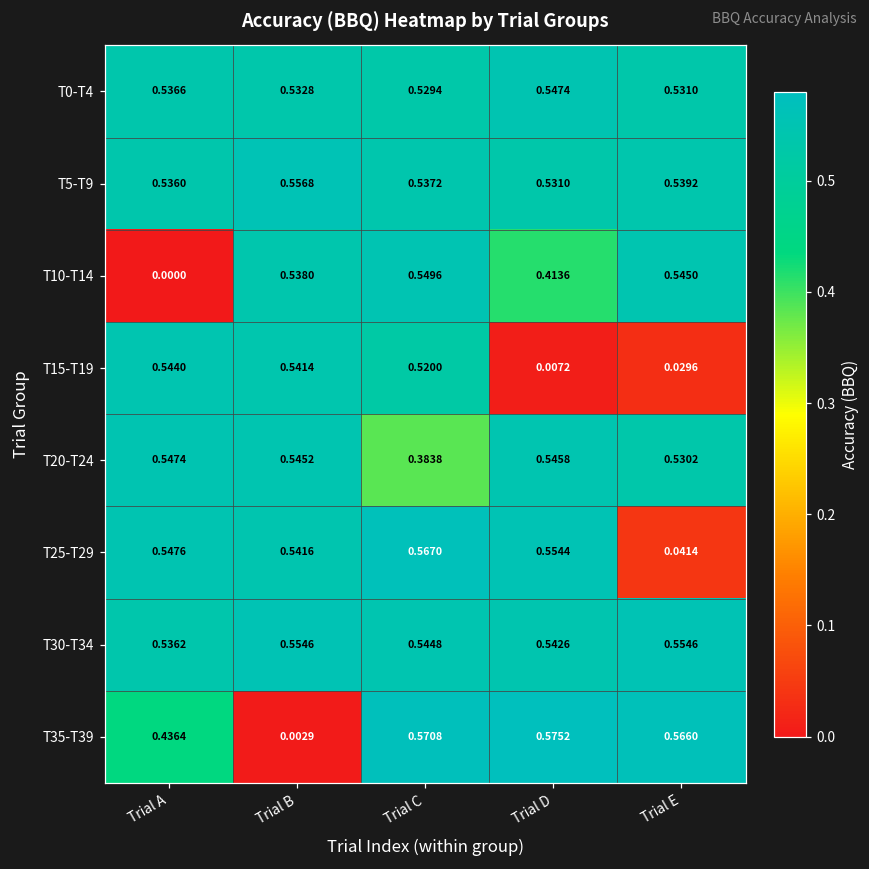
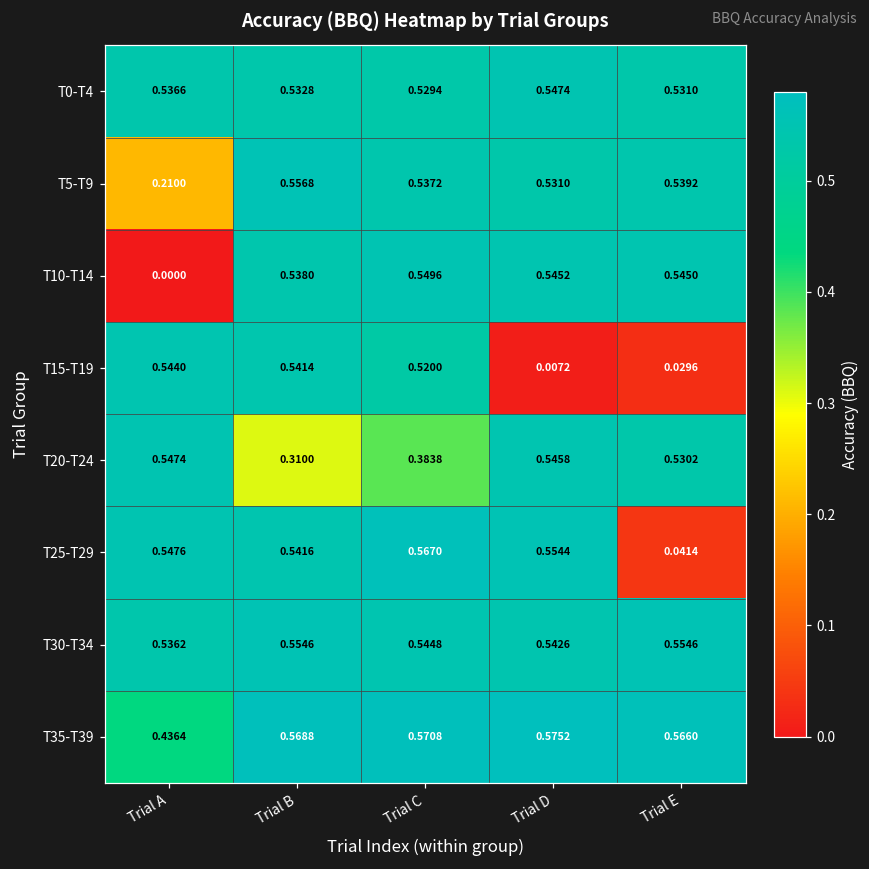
  {
    "T0-T4": {
      "Trial A": 0.5366,
      "Trial B": 0.5328,
      "Trial C": 0.5294,
      "Trial D": 0.5474,
      "Trial E": 0.5310
    },
    "T5-T9": {
-     "Trial A": 0.5360,
+     "Trial A": 0.2100,
      "Trial B": 0.5568,
      "Trial C": 0.5372,
      "Trial D": 0.5310,
      "Trial E": 0.5392
    },
    "T10-T14": {
      "Trial A": 0.0000,
      "Trial B": 0.5380,
      "Trial C": 0.5496,
-     "Trial D": 0.4136,
+     "Trial D": 0.5452,
      "Trial E": 0.5450
    },
    "T15-T19": {
      "Trial A": 0.5440,
      "Trial B": 0.5414,
      "Trial C": 0.5200,
      "Trial D": 0.0072,
      "Trial E": 0.0296
    },
    "T20-T24": {
      "Trial A": 0.5474,
-     "Trial B": 0.5452,
+     "Trial B": 0.3100,
      "Trial C": 0.3838,
      "Trial D": 0.5458,
      "Trial E": 0.5302
    },
    "T25-T29": {
      "Trial A": 0.5476,
      "Trial B": 0.5416,
      "Trial C": 0.5670,
      "Trial D": 0.5544,
      "Trial E": 0.0414
    },
    "T30-T34": {
      "Trial A": 0.5362,
      "Trial B": 0.5546,
      "Trial C": 0.5448,
      "Trial D": 0.5426,
      "Trial E": 0.5546
    },
    "T35-T39": {
      "Trial A": 0.4364,
-     "Trial B": 0.0029,
+     "Trial B": 0.5688,
      "Trial C": 0.5708,
      "Trial D": 0.5752,
      "Trial E": 0.5660
    }
  }
